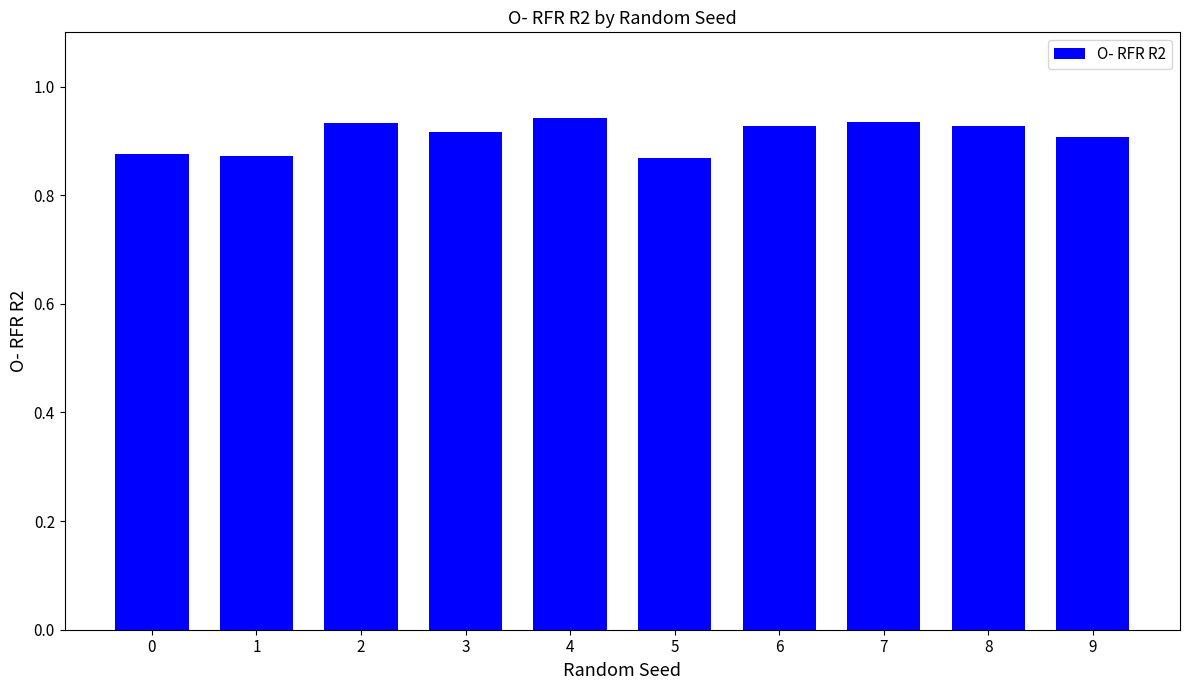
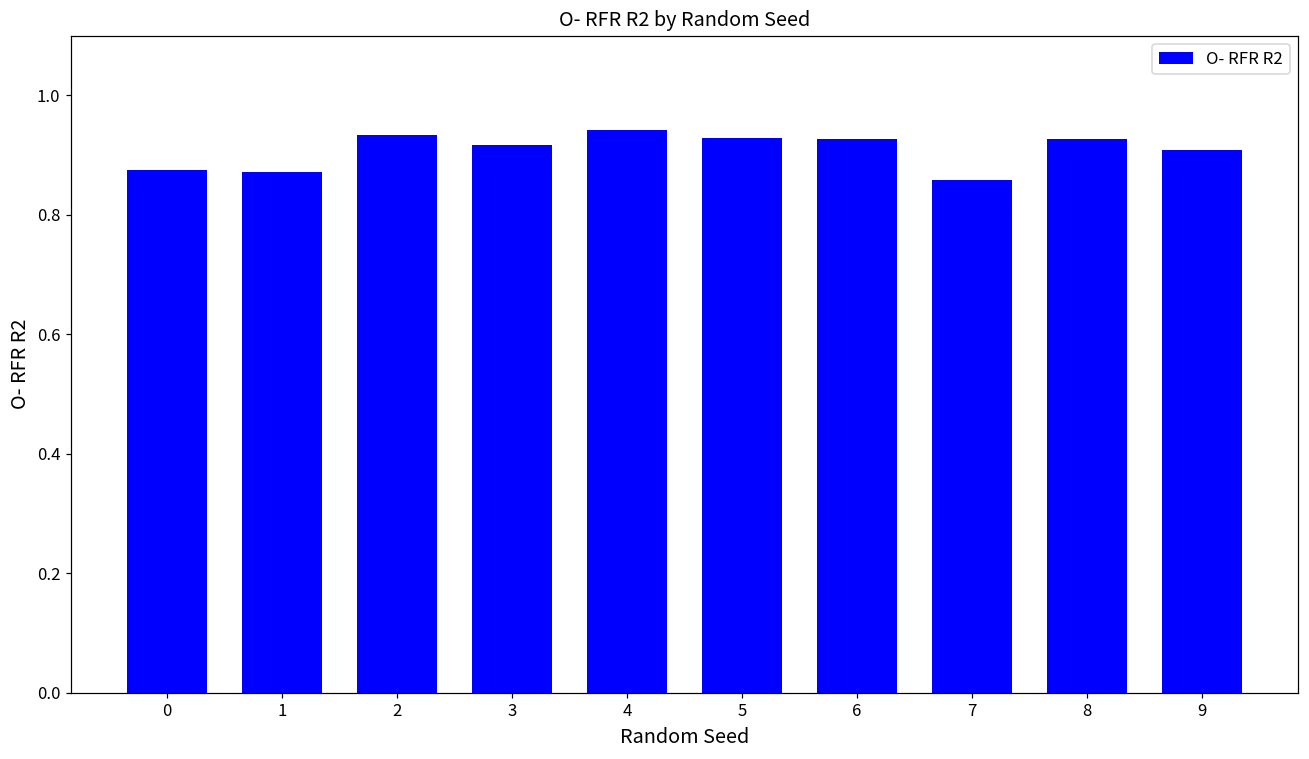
  {
    "0": 0.88,
    "1": 0.87,
    "2": 0.93,
    "3": 0.92,
    "4": 0.94,
-   "5": 0.87,
+   "5": 0.93,
    "6": 0.93,
-   "7": 0.94,
+   "7": 0.86,
    "8": 0.93,
    "9": 0.91
  }
